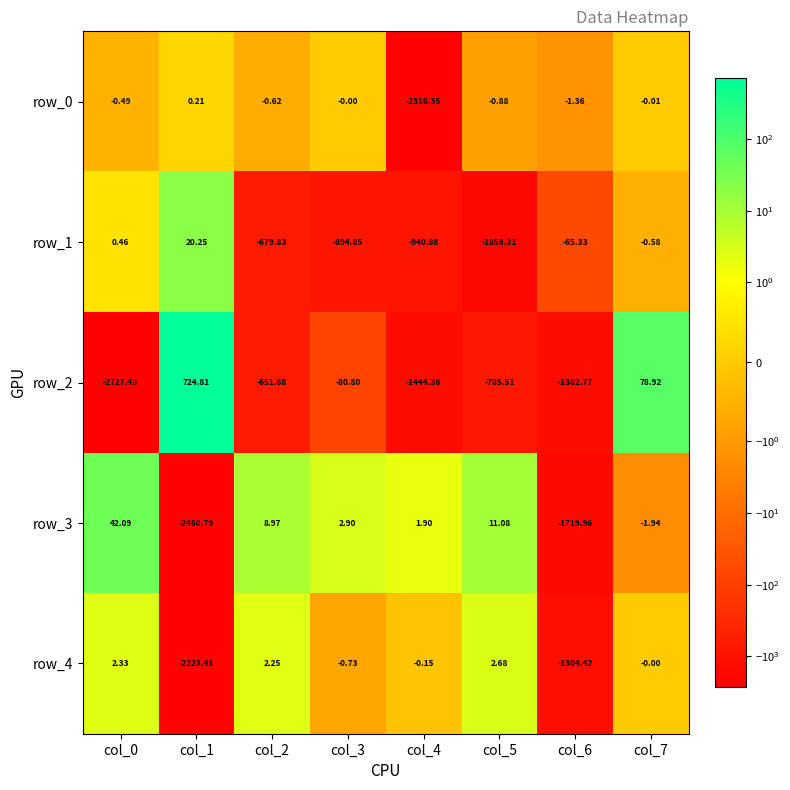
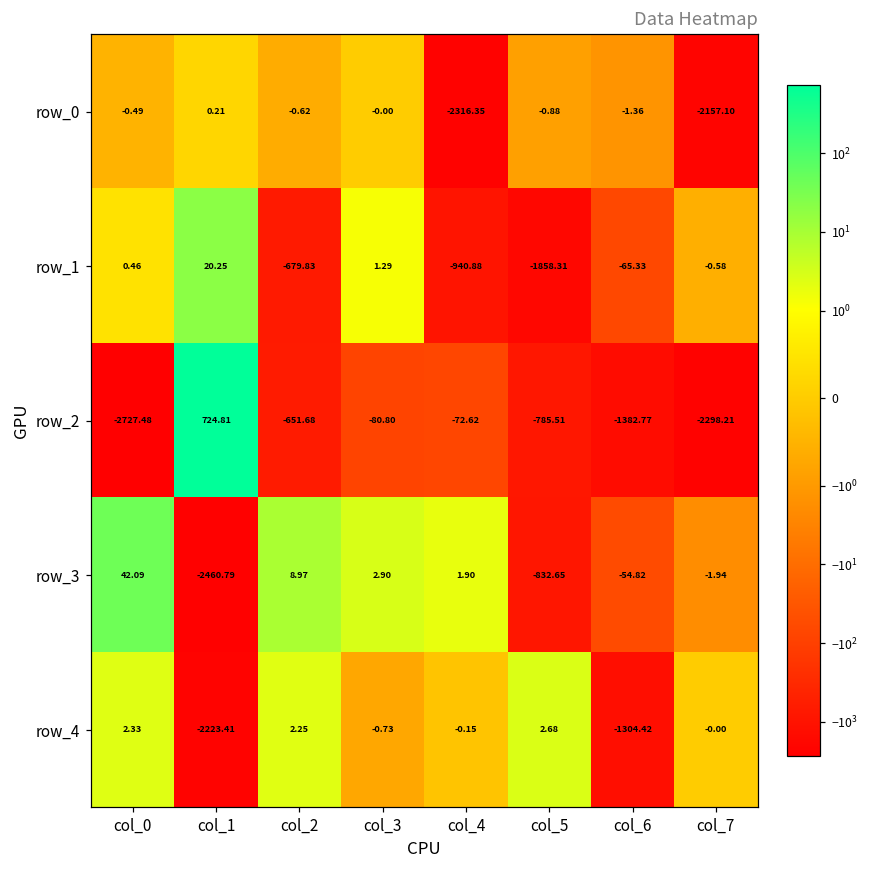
  {
    "row_0": {
      "col_0": -0.49,
      "col_1": 0.21,
      "col_2": -0.62,
      "col_3": -0.00,
      "col_4": -2316.35,
      "col_5": -0.88,
      "col_6": -1.36,
-     "col_7": -0.01
+     "col_7": -2157.10
    },
    "row_1": {
      "col_0": 0.46,
      "col_1": 20.25,
      "col_2": -679.83,
-     "col_3": -894.85,
+     "col_3": 1.29,
      "col_4": -940.88,
      "col_5": -1858.31,
      "col_6": -65.33,
      "col_7": -0.58
    },
    "row_2": {
      "col_0": -2727.48,
      "col_1": 724.81,
      "col_2": -651.68,
      "col_3": -80.80,
-     "col_4": -1444.38,
+     "col_4": -72.62,
      "col_5": -785.51,
      "col_6": -1382.77,
-     "col_7": 78.92
+     "col_7": -2298.21
    },
    "row_3": {
      "col_0": 42.09,
      "col_1": -2460.79,
      "col_2": 8.97,
      "col_3": 2.90,
      "col_4": 1.90,
-     "col_5": 11.08,
-     "col_6": -1719.96,
+     "col_5": -832.65,
+     "col_6": -54.82,
      "col_7": -1.94
    },
    "row_4": {
      "col_0": 2.33,
      "col_1": -2223.41,
      "col_2": 2.25,
      "col_3": -0.73,
      "col_4": -0.15,
      "col_5": 2.68,
      "col_6": -1304.42,
      "col_7": -0.00
    }
  }
